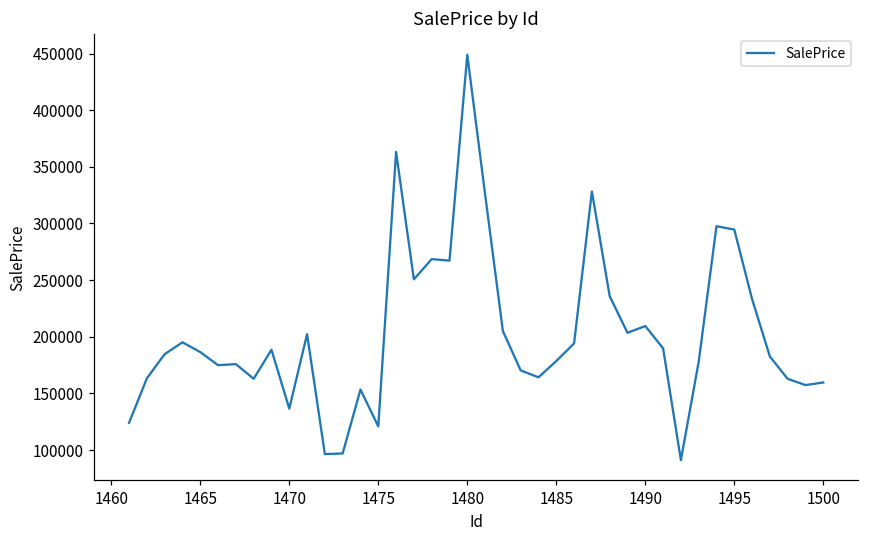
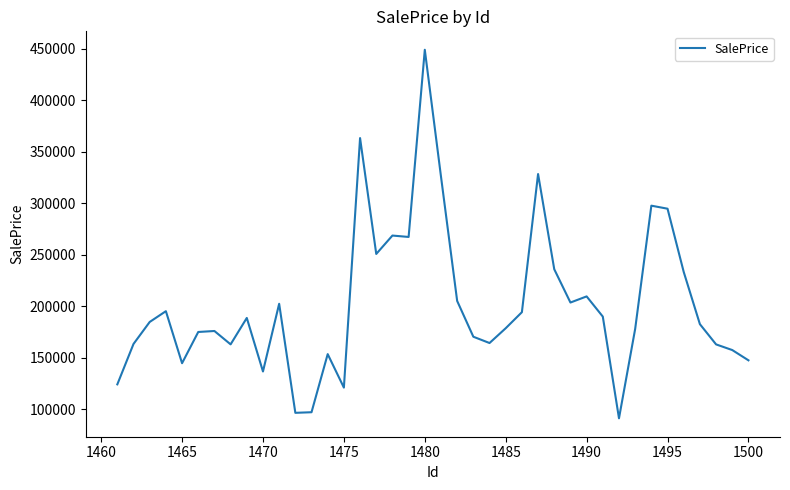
  {
-   "1465": 186000,
+   "1465": 145000,
    "1470": 137000,
    "1475": 121000,
    "1480": 449000,
    "1485": 179000,
    "1490": 209000,
    "1495": 295000,
-   "1500": 160000
+   "1500": 147000
  }
